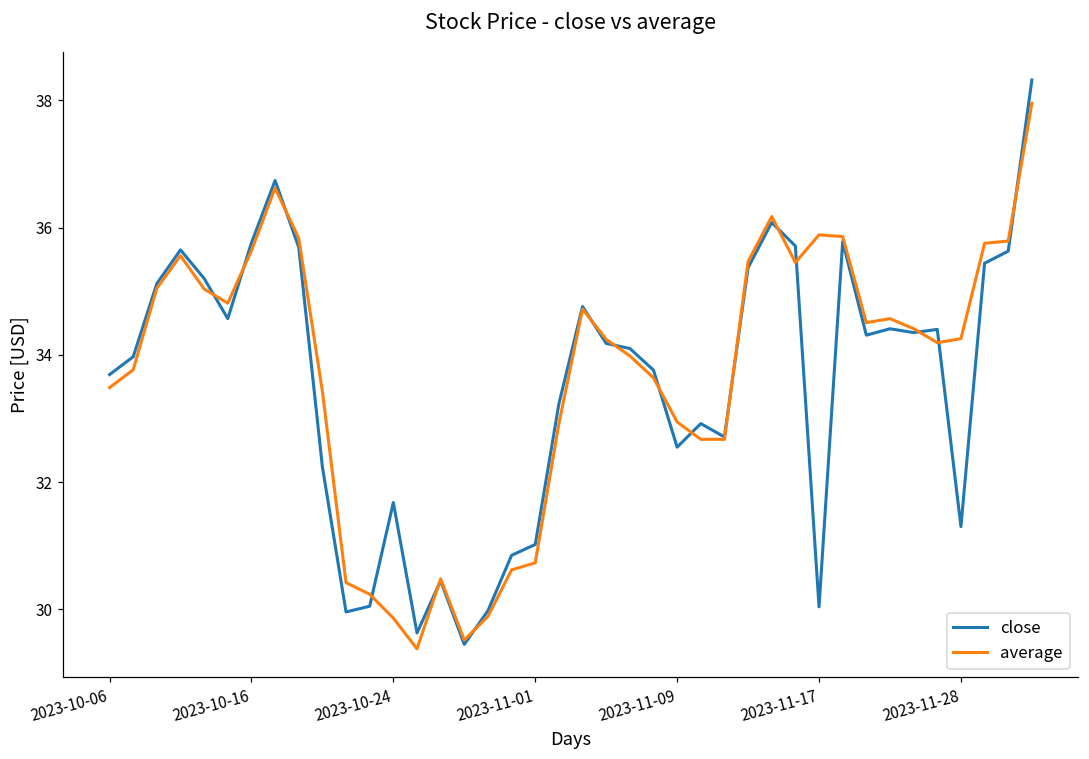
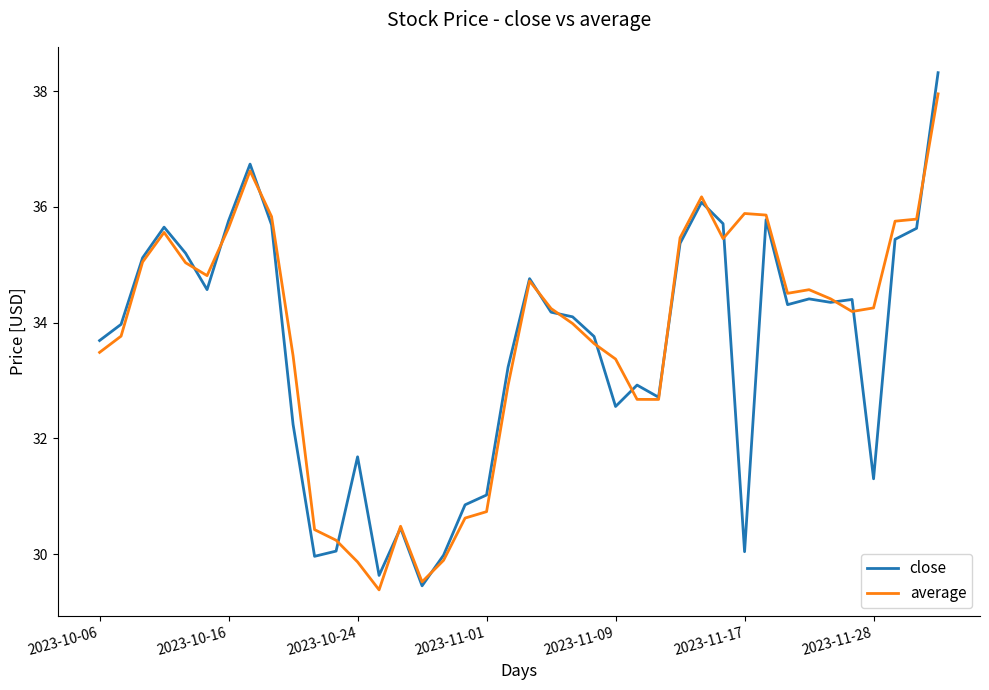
  {
    "close": {
      "2023-10-06": 33.7,
      "2023-10-16": 35.8,
      "2023-10-24": 31.7,
      "2023-11-01": 31.0,
      "2023-11-09": 32.6,
      "2023-11-17": 30.0,
      "2023-11-28": 31.3
    },
    "average": {
      "2023-10-06": 33.5,
      "2023-10-16": 35.6,
      "2023-10-24": 29.9,
      "2023-11-01": 30.7,
-     "2023-11-09": 32.9,
+     "2023-11-09": 33.4,
      "2023-11-17": 35.9,
      "2023-11-28": 34.3
    }
  }
